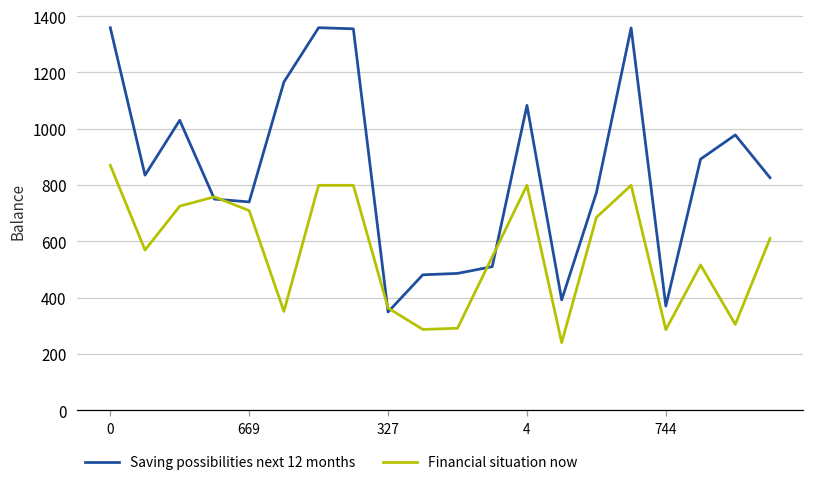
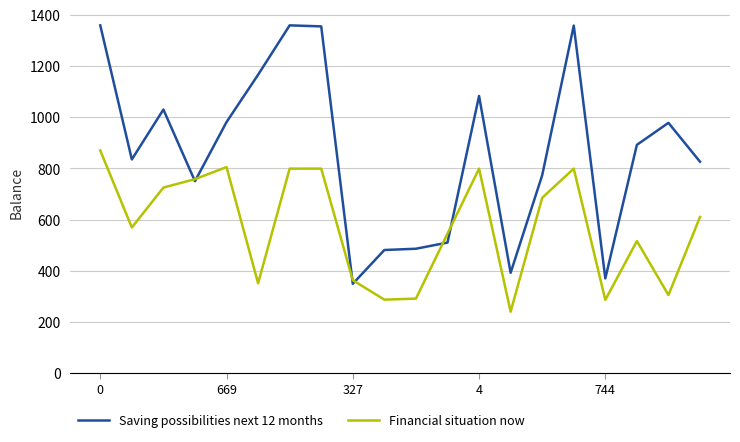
  {
    "Saving possibilities next 12 months": {
      "0": 1360,
-     "669": 740,
+     "669": 980,
      "327": 350,
      "4": 1080,
      "744": 370
    },
    "Financial situation now": {
      "0": 870,
-     "669": 710,
+     "669": 810,
      "327": 360,
      "4": 800,
      "744": 290
    }
  }
